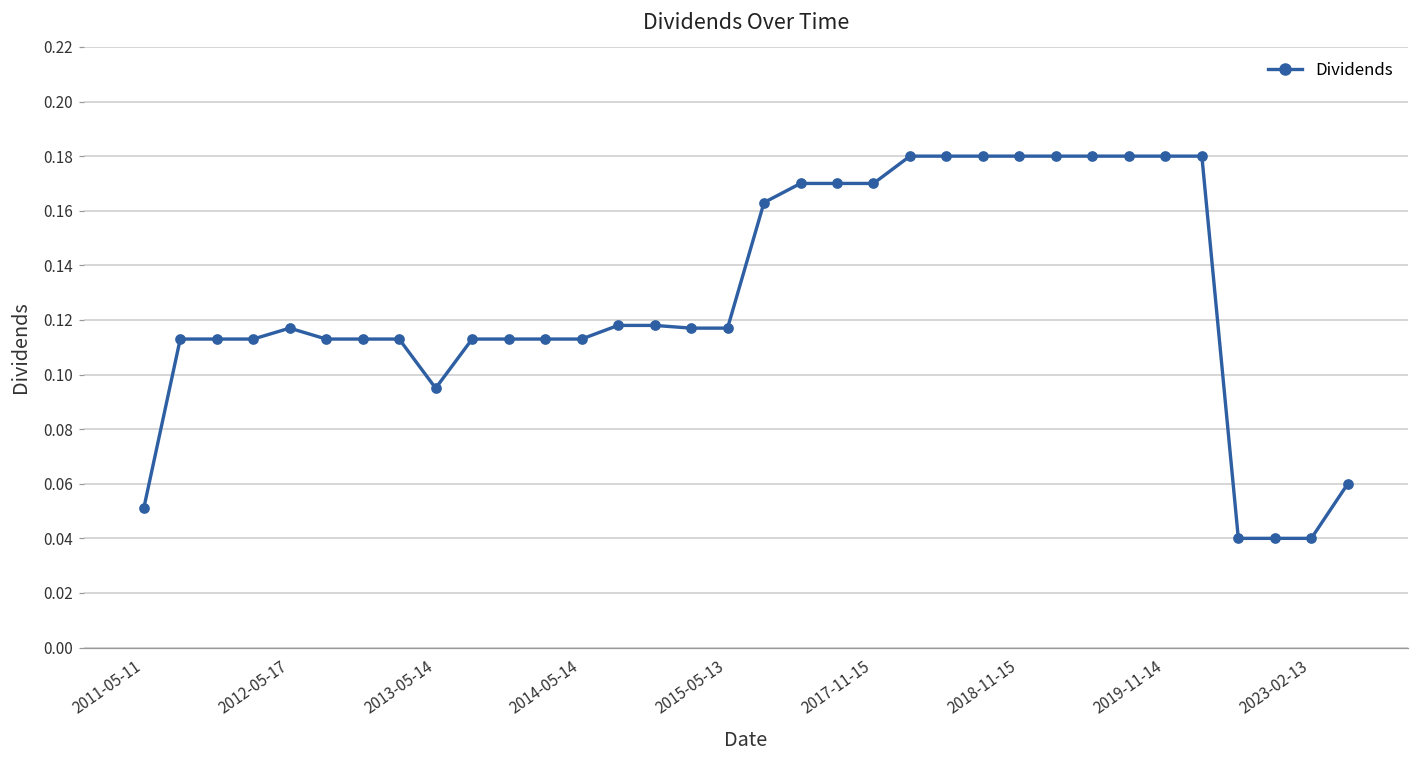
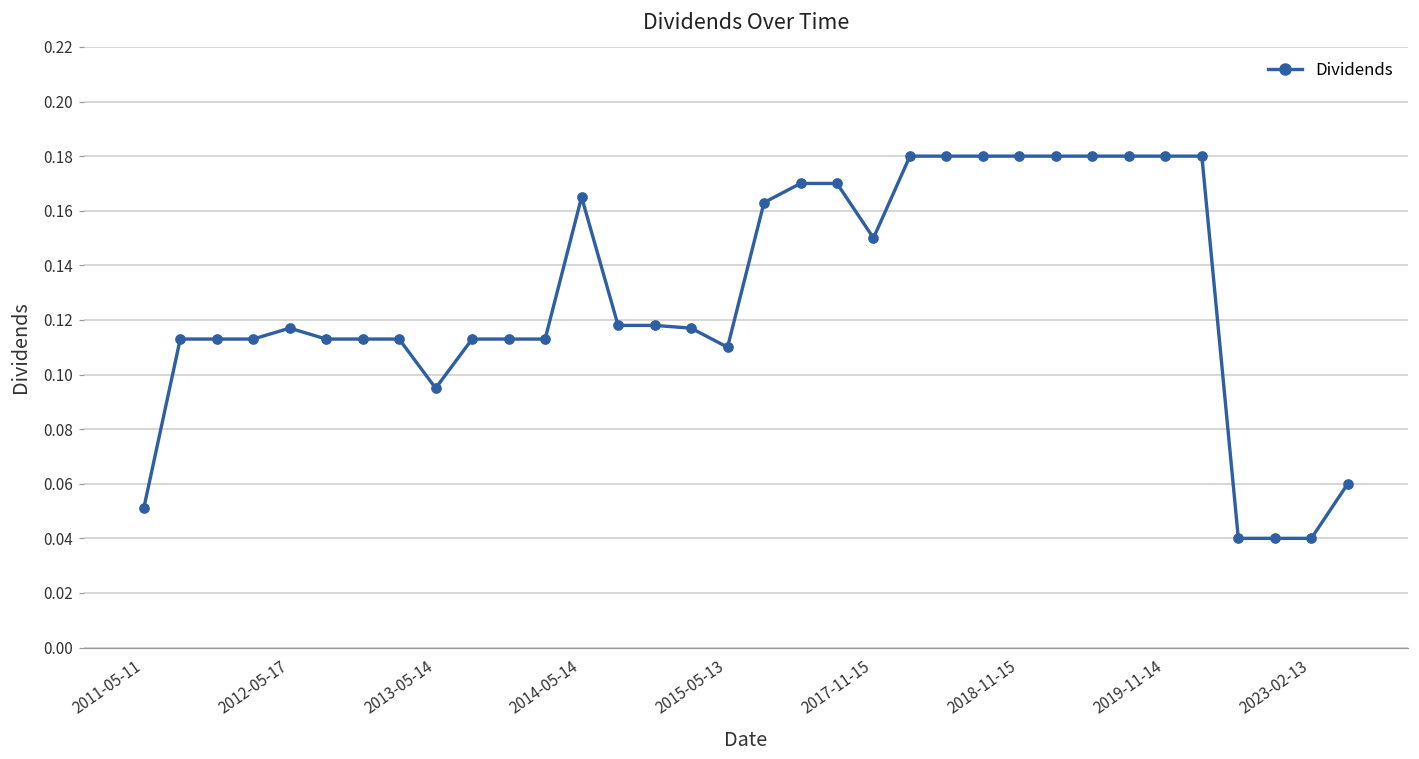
  {
    "2011-05-11": 0.051,
    "2012-05-17": 0.117,
    "2013-05-14": 0.095,
-   "2014-05-14": 0.113,
-   "2015-05-13": 0.117,
-   "2017-11-15": 0.17,
+   "2014-05-14": 0.165,
+   "2015-05-13": 0.110,
+   "2017-11-15": 0.15,
    "2018-11-15": 0.180,
    "2019-11-14": 0.180,
    "2023-02-13": 0.040
  }
